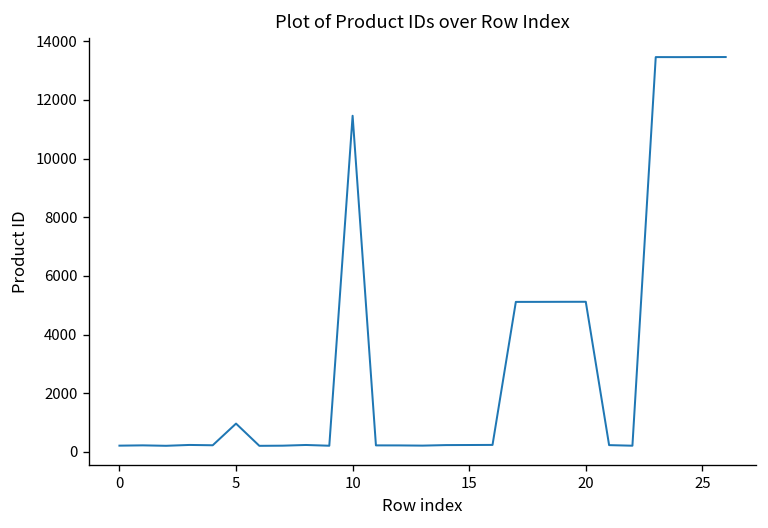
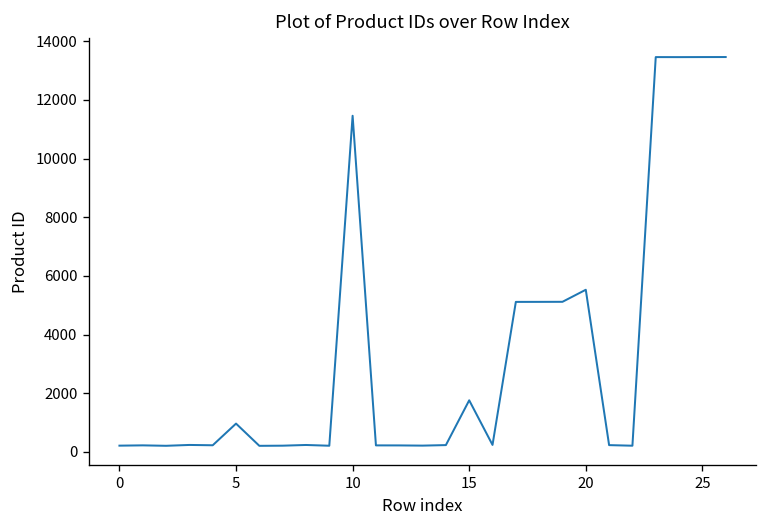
  {
    "0": 200,
    "5": 1000,
    "10": 11500,
-   "15": 200,
-   "20": 5100,
+   "15": 1800,
+   "20": 5500,
    "25": 13500
  }
